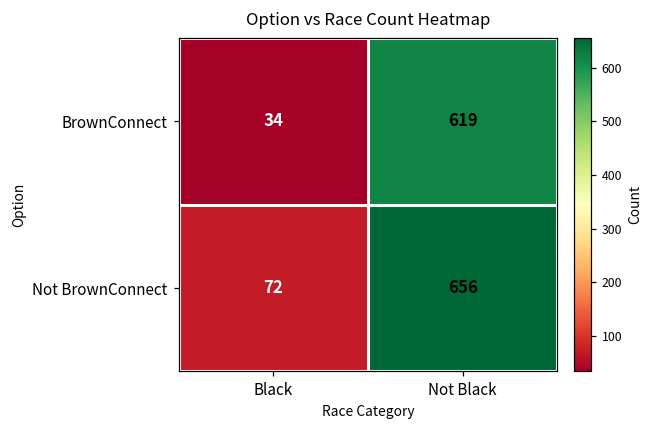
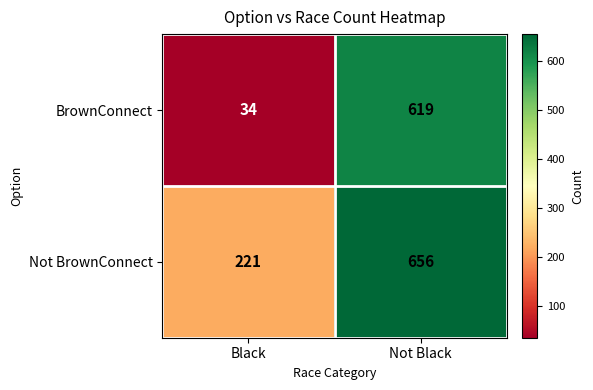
  {
    "BrownConnect": {
      "Black": 34,
      "Not Black": 619
    },
    "Not BrownConnect": {
-     "Black": 72,
+     "Black": 221,
      "Not Black": 656
    }
  }
